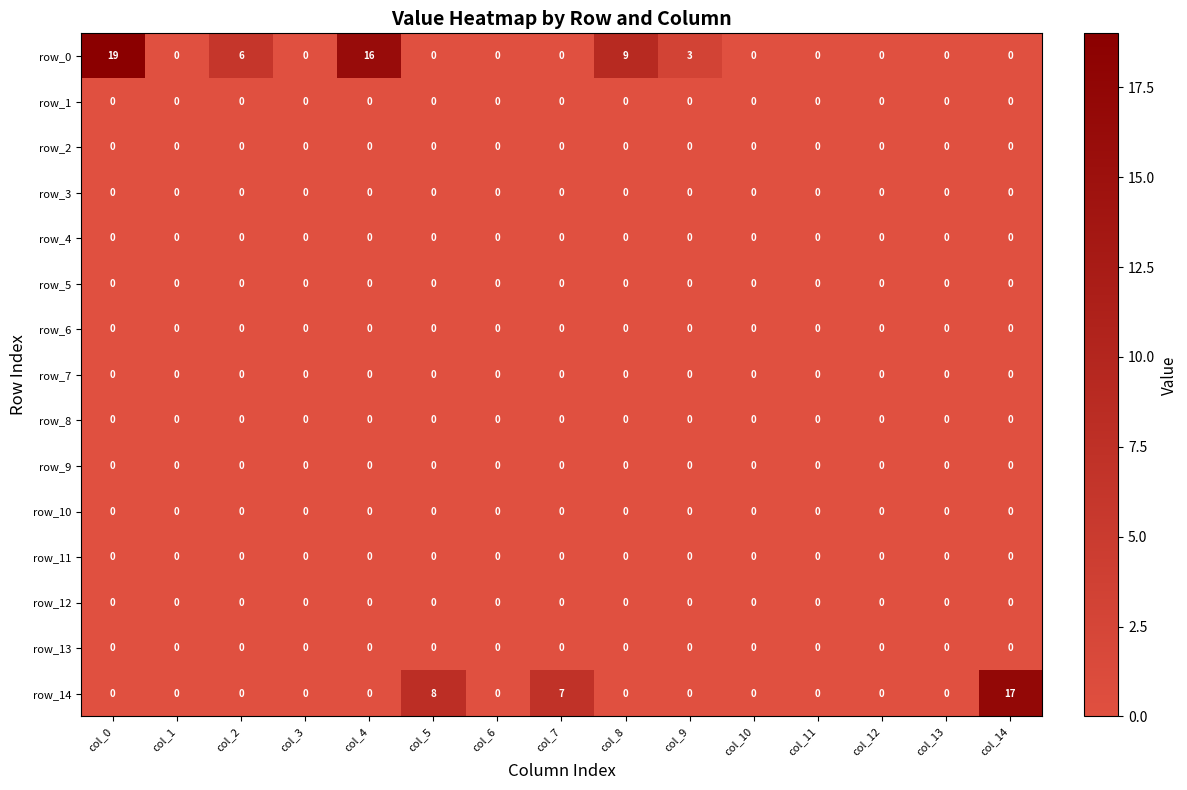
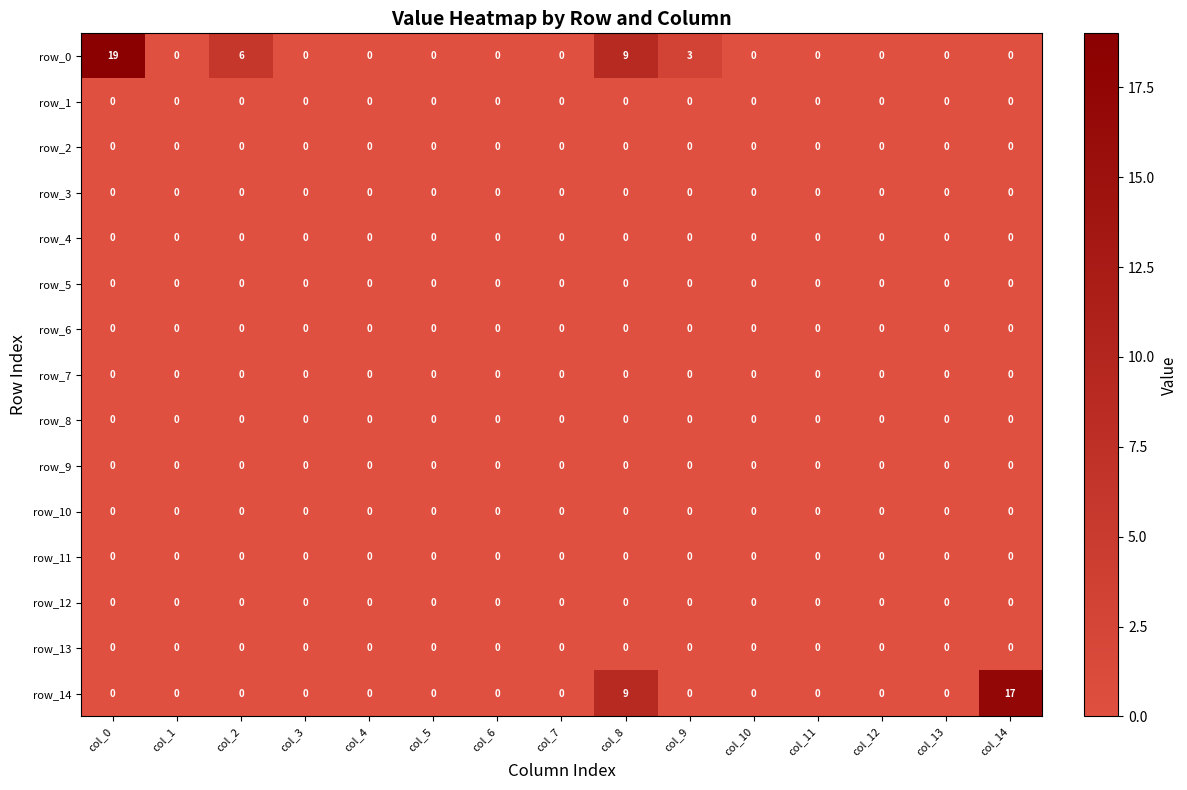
  {
    "row_0": {
      "col_0": 19,
      "col_1": 0,
      "col_2": 6,
      "col_3": 0,
-     "col_4": 16,
+     "col_4": 0,
      "col_5": 0,
      "col_6": 0,
      "col_7": 0,
      "col_8": 9,
      "col_9": 3,
      "col_10": 0,
      "col_11": 0,
      "col_12": 0,
      "col_13": 0,
      "col_14": 0
    },
    "row_14": {
      "col_0": 0,
      "col_1": 0,
      "col_2": 0,
      "col_3": 0,
      "col_4": 0,
-     "col_5": 8,
+     "col_5": 0,
      "col_6": 0,
-     "col_7": 7,
-     "col_8": 0,
+     "col_7": 0,
+     "col_8": 9,
      "col_9": 0,
      "col_10": 0,
      "col_11": 0,
      "col_12": 0,
      "col_13": 0,
      "col_14": 17
    }
  }
